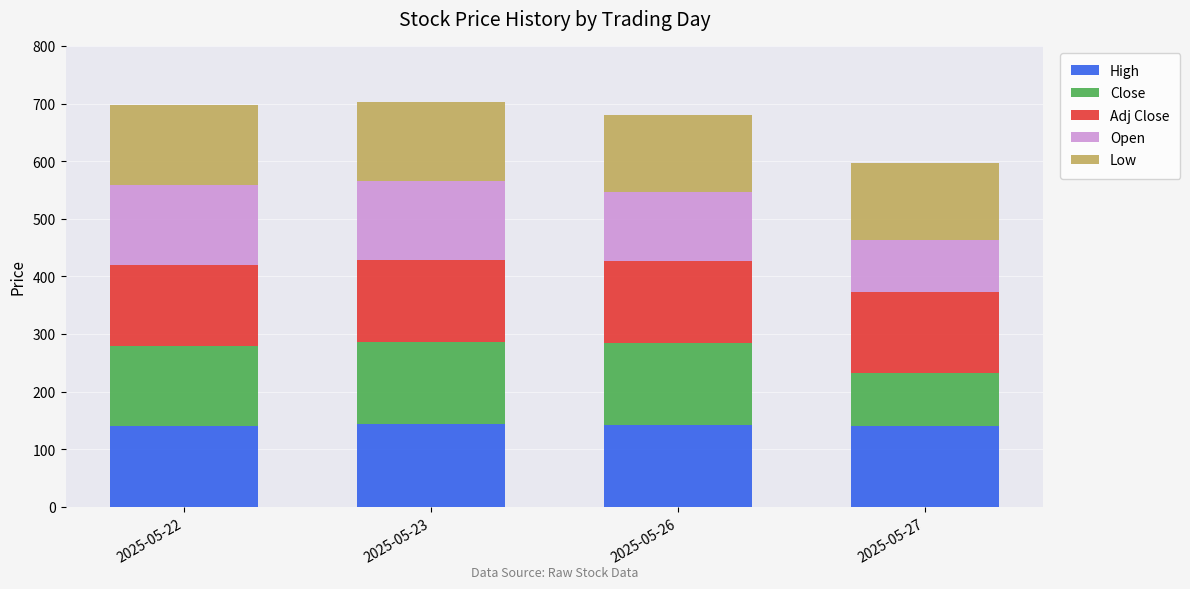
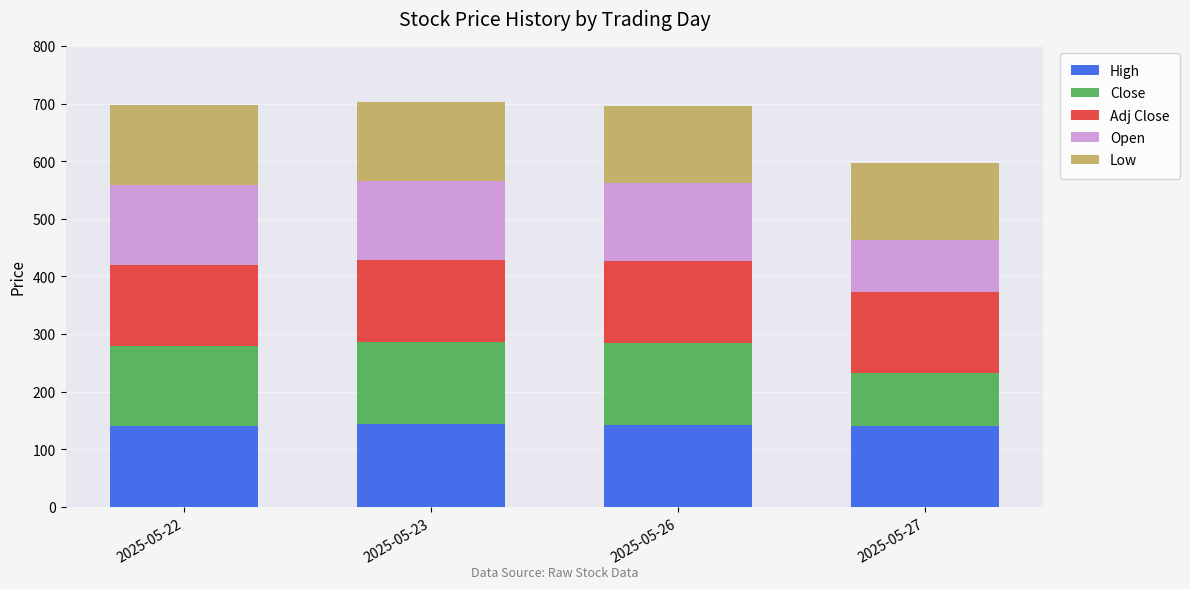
  {
    "High": {
      "2025-05-22": 140,
      "2025-05-23": 140,
      "2025-05-26": 140,
      "2025-05-27": 140
    },
    "Close": {
      "2025-05-22": 140,
      "2025-05-23": 140,
      "2025-05-26": 140,
      "2025-05-27": 90
    },
    "Adj Close": {
      "2025-05-22": 140,
      "2025-05-23": 140,
      "2025-05-26": 140,
      "2025-05-27": 140
    },
    "Open": {
      "2025-05-22": 140,
      "2025-05-23": 140,
-     "2025-05-26": 120,
+     "2025-05-26": 140,
      "2025-05-27": 90
    },
    "Low": {
      "2025-05-22": 140,
      "2025-05-23": 140,
      "2025-05-26": 130,
      "2025-05-27": 130
    }
  }
